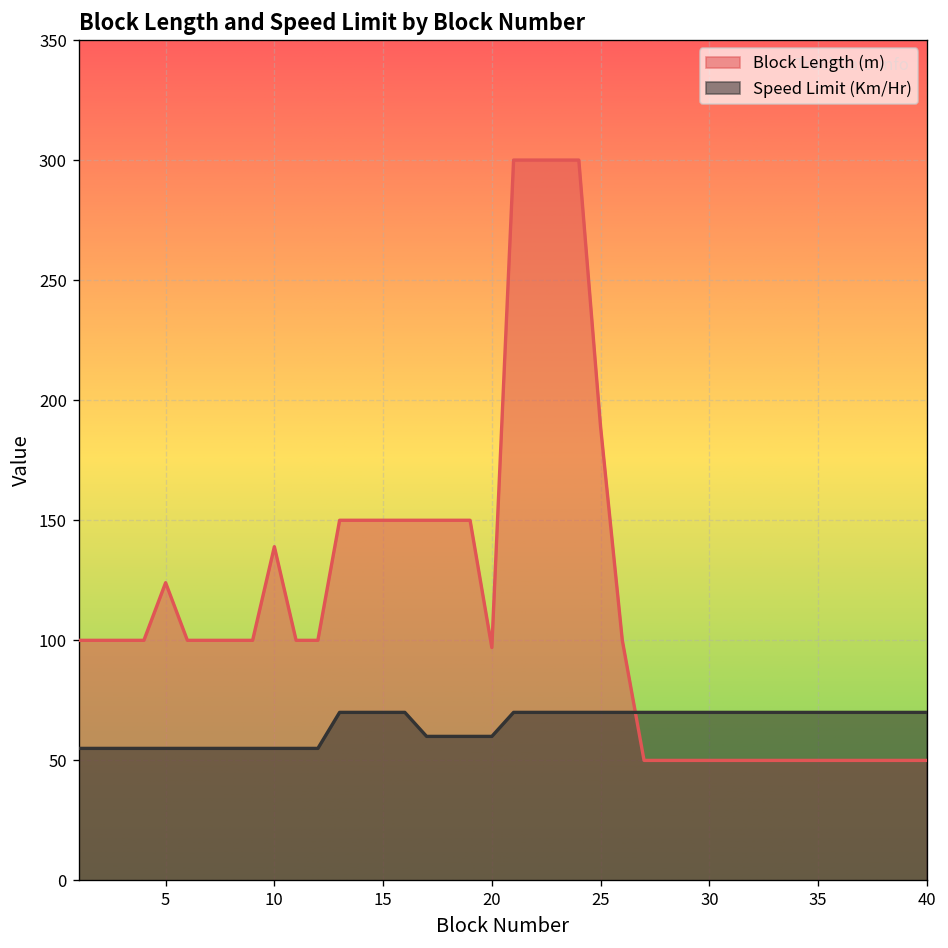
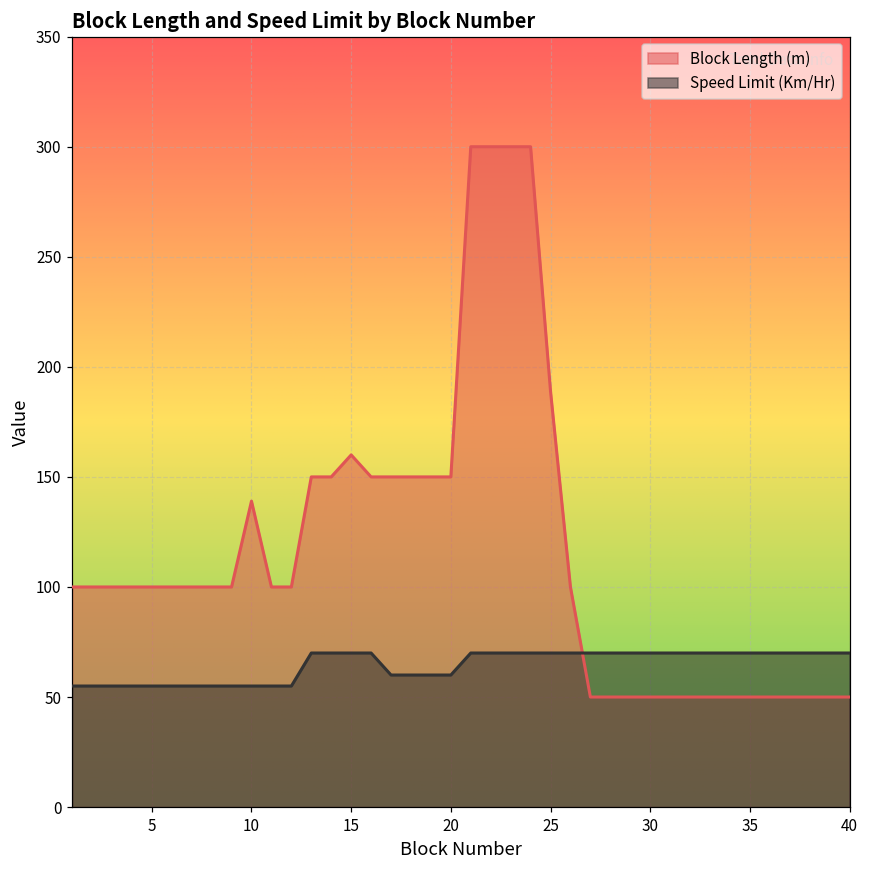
  {
    "Block Length (m)": {
-     "5": 124,
+     "5": 100,
      "10": 139,
-     "15": 150,
-     "20": 97,
+     "15": 160,
+     "20": 150,
      "25": 189,
      "30": 50,
      "35": 50,
      "40": 50
    },
    "Speed Limit (Km/Hr)": {
      "5": 55,
      "10": 55,
      "15": 70,
      "20": 60,
      "25": 70,
      "30": 70,
      "35": 70,
      "40": 70
    }
  }
